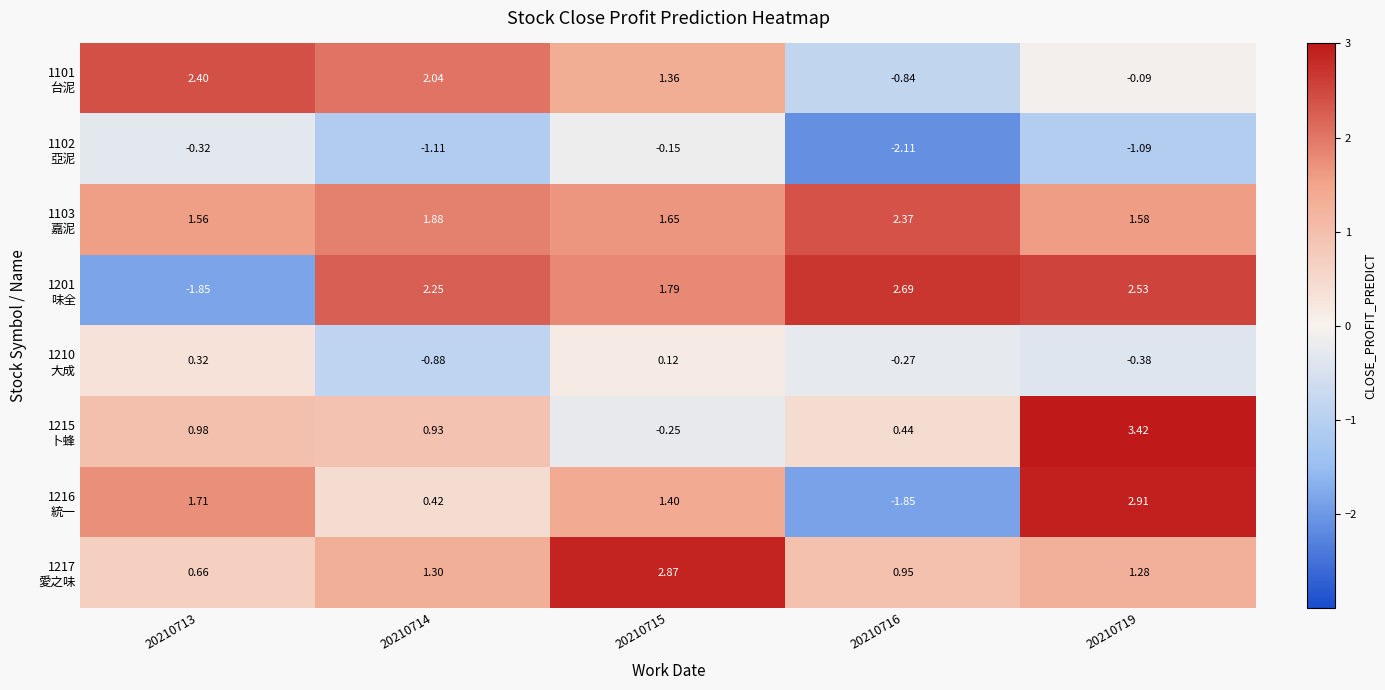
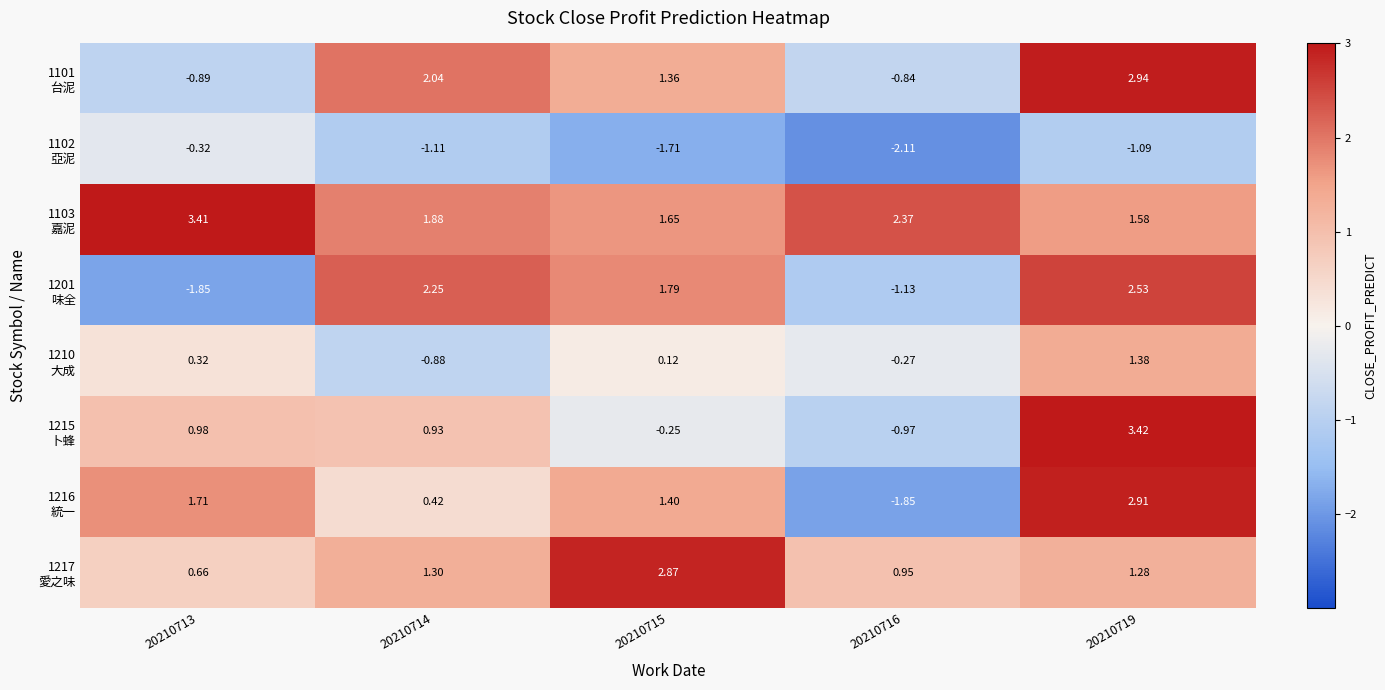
  {
    "1101 台泥": {
-     "20210713": 2.40,
+     "20210713": -0.89,
      "20210714": 2.04,
      "20210715": 1.36,
      "20210716": -0.84,
-     "20210719": -0.09
+     "20210719": 2.94
    },
    "1102 亞泥": {
      "20210713": -0.32,
      "20210714": -1.11,
-     "20210715": -0.15,
+     "20210715": -1.71,
      "20210716": -2.11,
      "20210719": -1.09
    },
    "1103 嘉泥": {
-     "20210713": 1.56,
+     "20210713": 3.41,
      "20210714": 1.88,
      "20210715": 1.65,
      "20210716": 2.37,
      "20210719": 1.58
    },
    "1201 味全": {
      "20210713": -1.85,
      "20210714": 2.25,
      "20210715": 1.79,
-     "20210716": 2.69,
+     "20210716": -1.13,
      "20210719": 2.53
    },
    "1210 大成": {
      "20210713": 0.32,
      "20210714": -0.88,
      "20210715": 0.12,
      "20210716": -0.27,
-     "20210719": -0.38
+     "20210719": 1.38
    },
    "1215 卜蜂": {
      "20210713": 0.98,
      "20210714": 0.93,
      "20210715": -0.25,
-     "20210716": 0.44,
+     "20210716": -0.97,
      "20210719": 3.42
    },
    "1216 統一": {
      "20210713": 1.71,
      "20210714": 0.42,
      "20210715": 1.40,
      "20210716": -1.85,
      "20210719": 2.91
    },
    "1217 愛之味": {
      "20210713": 0.66,
      "20210714": 1.30,
      "20210715": 2.87,
      "20210716": 0.95,
      "20210719": 1.28
    }
  }
